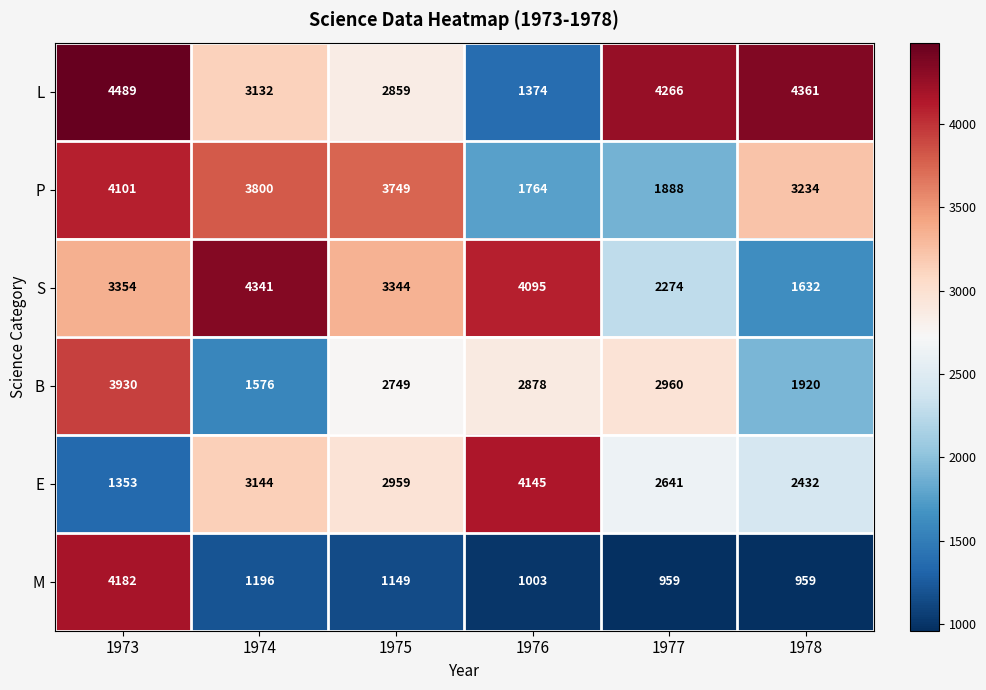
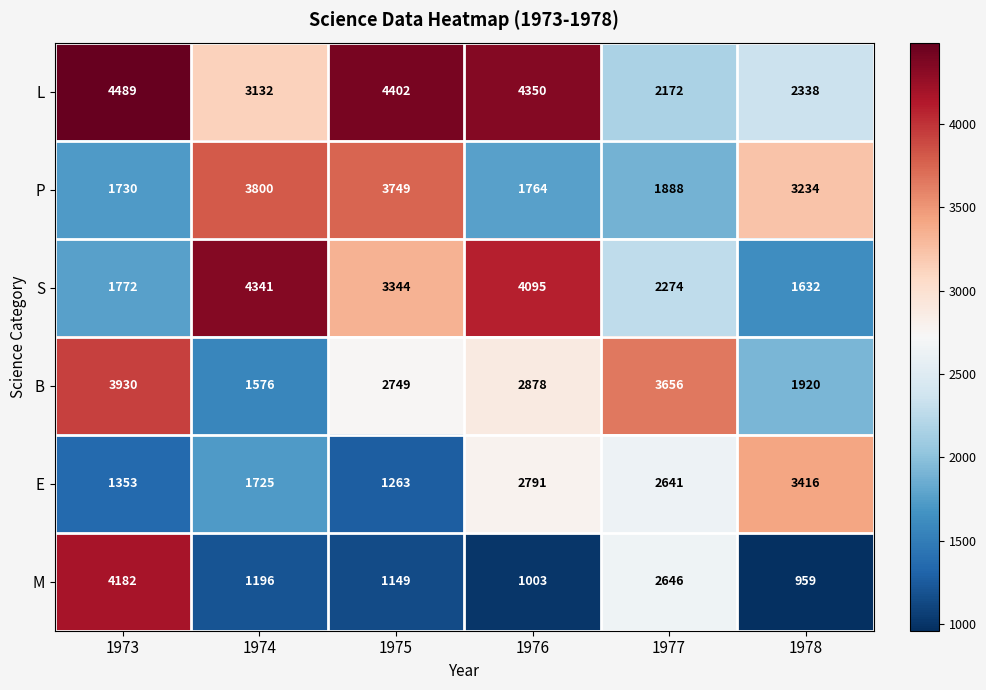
  {
    "L": {
      "1973": 4489,
      "1974": 3132,
-     "1975": 2859,
-     "1976": 1374,
-     "1977": 4266,
-     "1978": 4361
+     "1975": 4402,
+     "1976": 4350,
+     "1977": 2172,
+     "1978": 2338
    },
    "P": {
-     "1973": 4101,
+     "1973": 1730,
      "1974": 3800,
      "1975": 3749,
      "1976": 1764,
      "1977": 1888,
      "1978": 3234
    },
    "S": {
-     "1973": 3354,
+     "1973": 1772,
      "1974": 4341,
      "1975": 3344,
      "1976": 4095,
      "1977": 2274,
      "1978": 1632
    },
    "B": {
      "1973": 3930,
      "1974": 1576,
      "1975": 2749,
      "1976": 2878,
-     "1977": 2960,
+     "1977": 3656,
      "1978": 1920
    },
    "E": {
      "1973": 1353,
-     "1974": 3144,
-     "1975": 2959,
-     "1976": 4145,
+     "1974": 1725,
+     "1975": 1263,
+     "1976": 2791,
      "1977": 2641,
-     "1978": 2432
+     "1978": 3416
    },
    "M": {
      "1973": 4182,
      "1974": 1196,
      "1975": 1149,
      "1976": 1003,
-     "1977": 959,
+     "1977": 2646,
      "1978": 959
    }
  }
